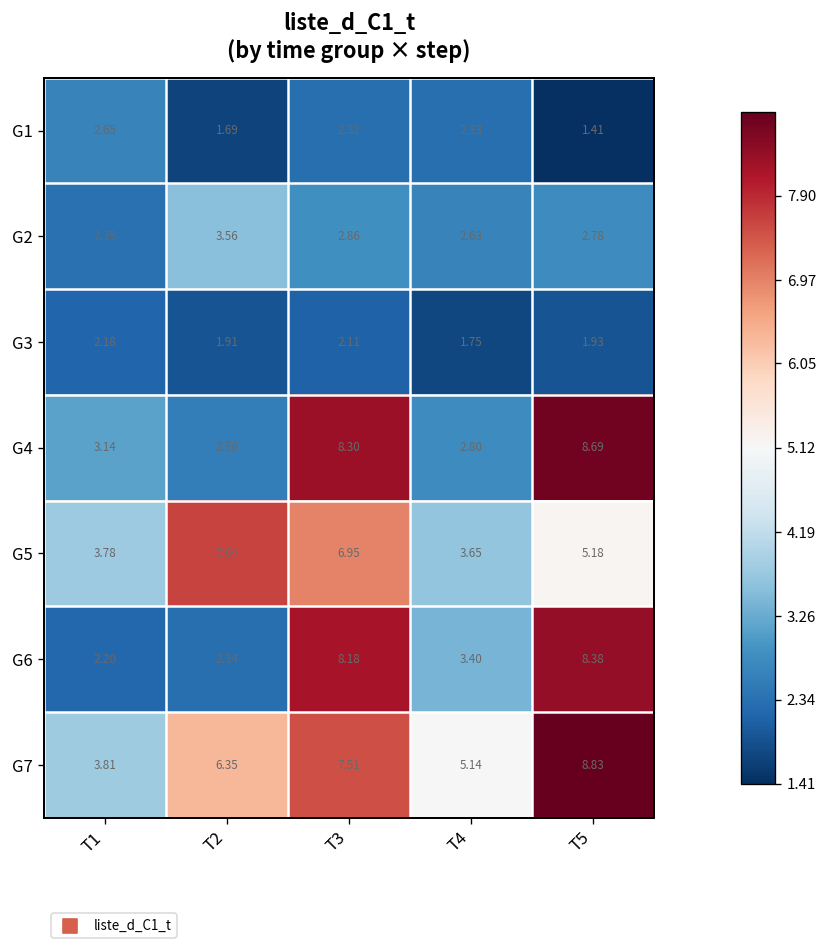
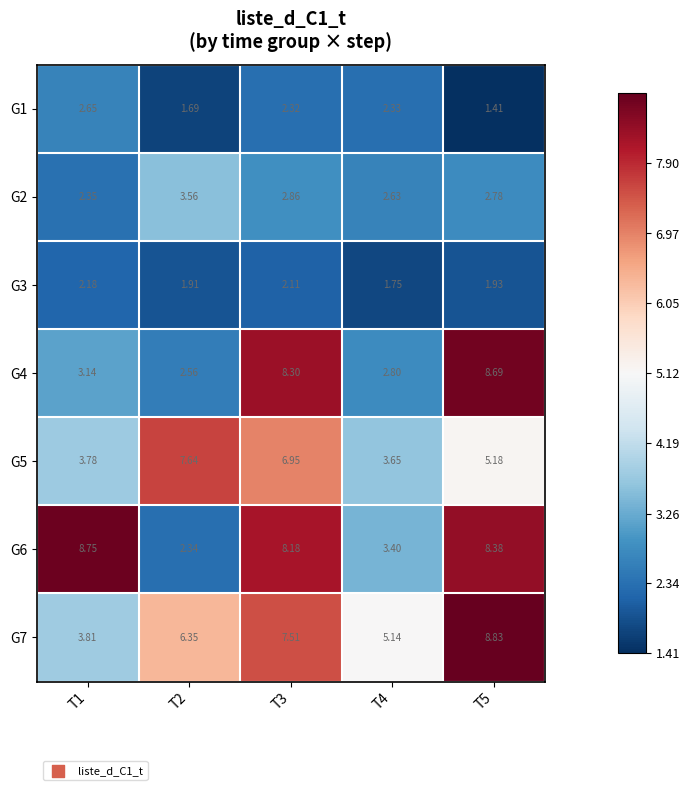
  {
    "G1": {
      "T1": 2.65,
      "T2": 1.69,
      "T3": 2.32,
      "T4": 2.33,
      "T5": 1.41
    },
    "G2": {
      "T1": 2.35,
      "T2": 3.56,
      "T3": 2.86,
      "T4": 2.63,
      "T5": 2.78
    },
    "G3": {
      "T1": 2.18,
      "T2": 1.91,
      "T3": 2.11,
      "T4": 1.75,
      "T5": 1.93
    },
    "G4": {
      "T1": 3.14,
      "T2": 2.56,
      "T3": 8.30,
      "T4": 2.80,
      "T5": 8.69
    },
    "G5": {
      "T1": 3.78,
      "T2": 7.64,
      "T3": 6.95,
      "T4": 3.65,
      "T5": 5.18
    },
    "G6": {
-     "T1": 2.20,
+     "T1": 8.75,
      "T2": 2.34,
      "T3": 8.18,
      "T4": 3.40,
      "T5": 8.38
    },
    "G7": {
      "T1": 3.81,
      "T2": 6.35,
      "T3": 7.51,
      "T4": 5.14,
      "T5": 8.83
    }
  }
